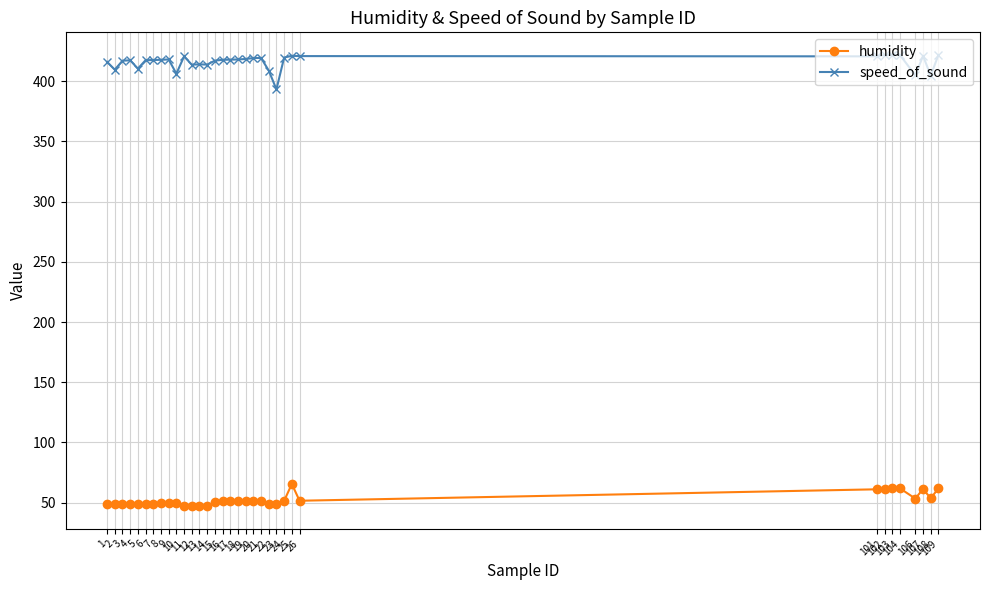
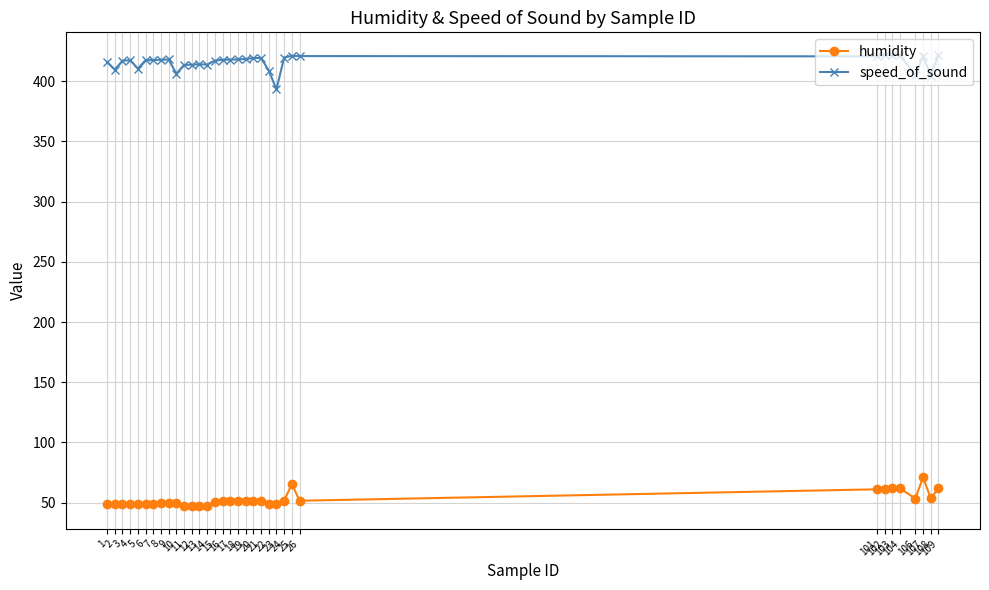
  {
    "humidity": {
      "1": 49,
      "2": 49,
      "3": 49,
      "4": 49,
      "5": 49,
      "6": 49,
      "7": 49,
      "8": 49,
      "9": 49,
      "10": 49,
      "11": 47,
      "12": 47,
      "13": 47,
      "14": 47,
      "15": 51,
      "16": 51,
      "17": 51,
      "18": 51,
      "19": 51,
      "20": 52,
      "21": 51,
      "22": 49,
      "23": 49,
      "24": 52,
      "25": 66,
      "26": 52,
      "101": 61,
      "102": 62,
      "103": 62,
      "104": 62,
      "106": 53,
-     "107": 61,
+     "107": 71,
      "108": 54,
      "109": 62
    },
    "speed_of_sound": {
      "1": 416,
      "2": 410,
      "3": 417,
      "4": 417,
      "5": 410,
      "6": 417,
      "7": 418,
      "8": 418,
      "9": 418,
      "10": 406,
-     "11": 421,
+     "11": 414,
      "12": 414,
      "13": 414,
      "14": 414,
      "15": 417,
      "16": 418,
      "17": 418,
      "18": 418,
      "19": 418,
      "20": 419,
      "21": 419,
      "22": 409,
      "23": 393,
      "24": 420,
      "25": 421,
      "26": 421
    }
  }
